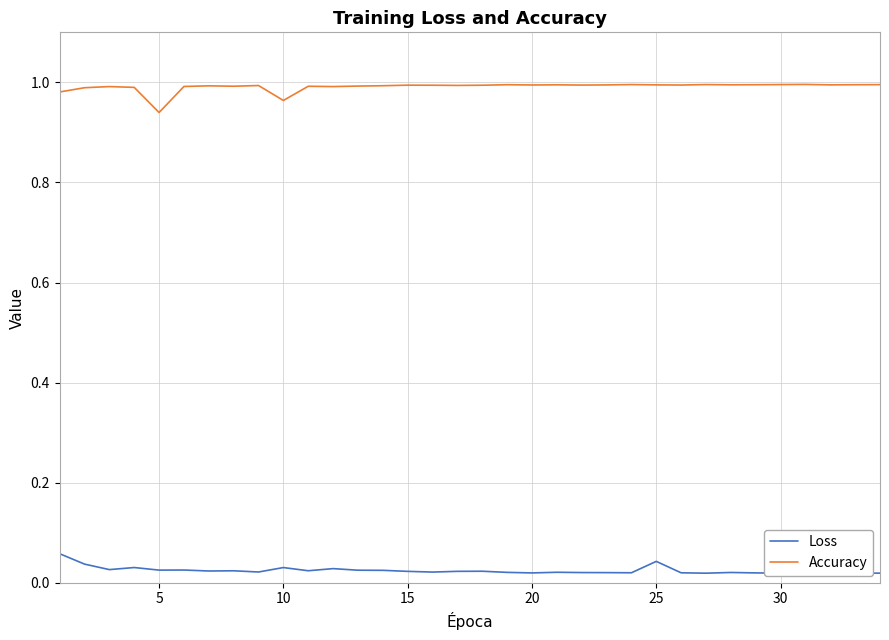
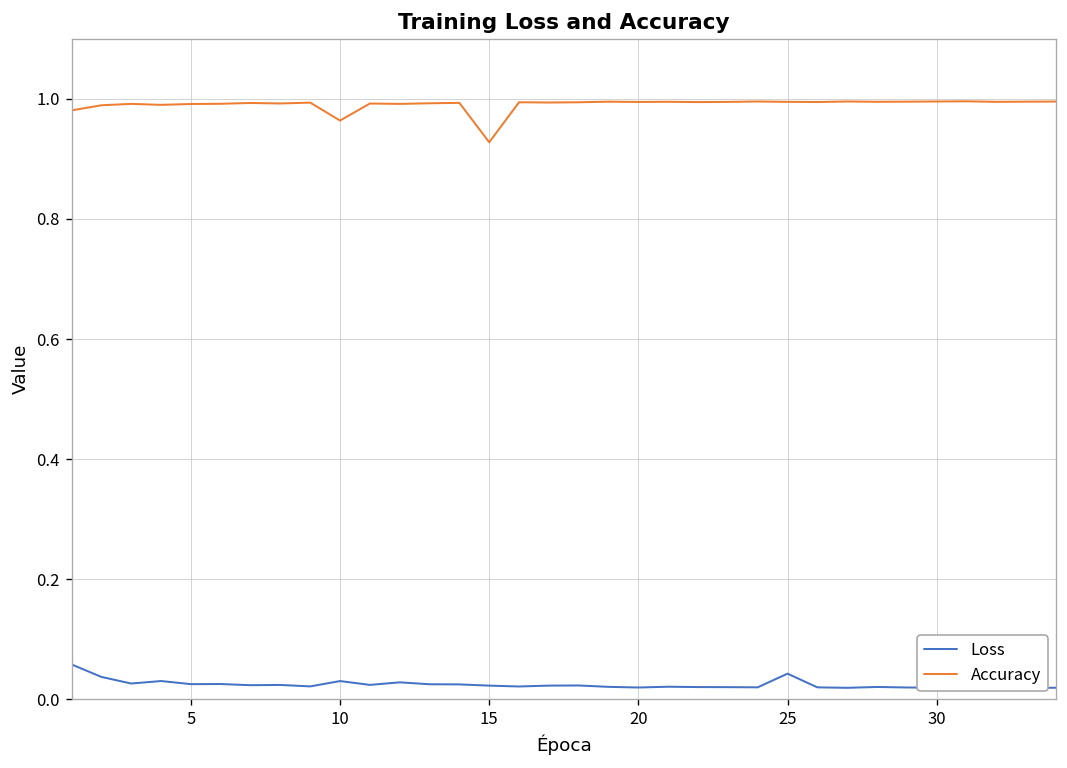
  {
    "Loss": {
      "5": 0.03,
      "10": 0.03,
      "15": 0.02,
      "20": 0.02,
      "25": 0.04
    },
    "Accuracy": {
-     "5": 0.94,
+     "5": 0.99,
      "10": 0.96,
-     "15": 0.99,
+     "15": 0.93,
      "20": 0.99,
      "25": 1.00,
      "30": 1.00
    }
  }
